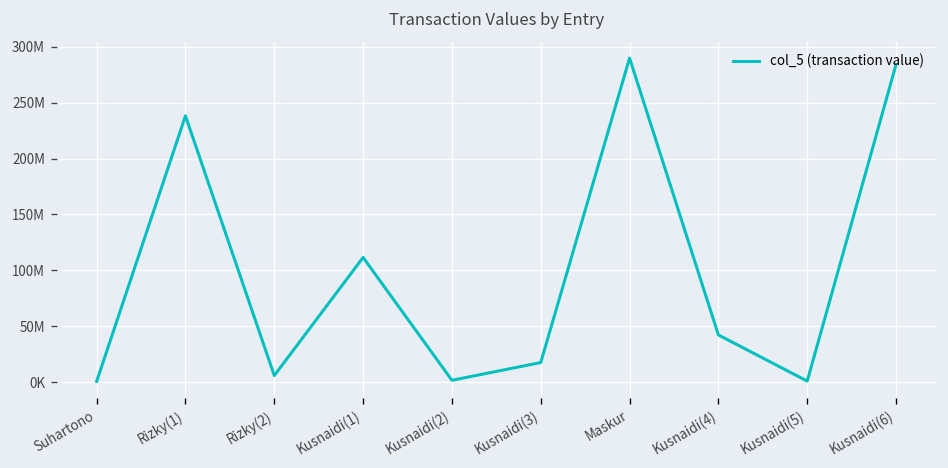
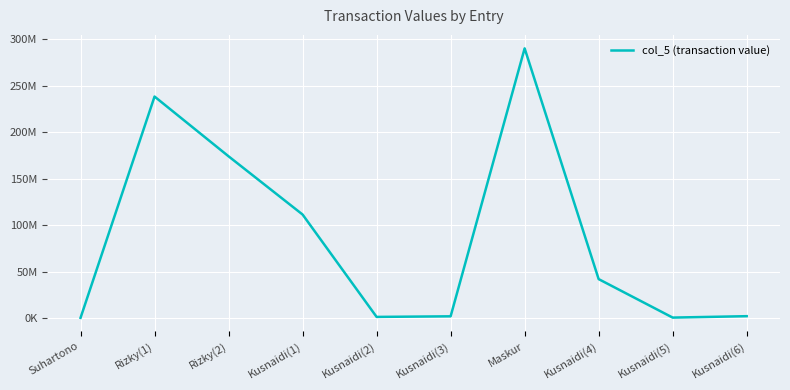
  {
    "Suhartono": 0,
    "Rizky(1)": 240000000,
-   "Rizky(2)": 10000000,
+   "Rizky(2)": 170000000,
    "Kusnaidi(1)": 110000000,
    "Kusnaidi(2)": 0,
-   "Kusnaidi(3)": 20000000,
+   "Kusnaidi(3)": 0,
    "Maskur": 290000000,
    "Kusnaidi(4)": 40000000,
    "Kusnaidi(5)": 0,
-   "Kusnaidi(6)": 280000000
+   "Kusnaidi(6)": 0
  }
